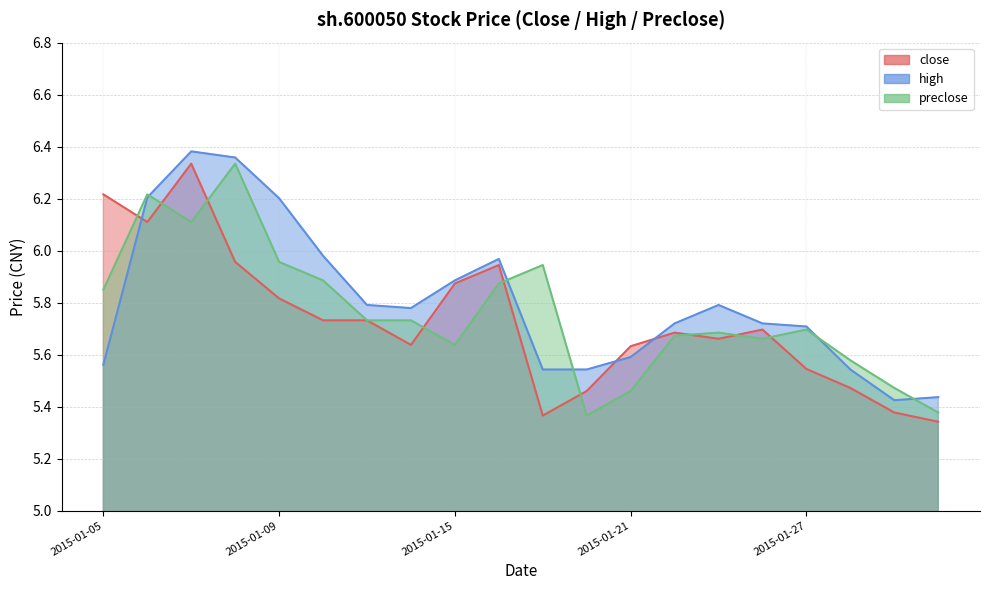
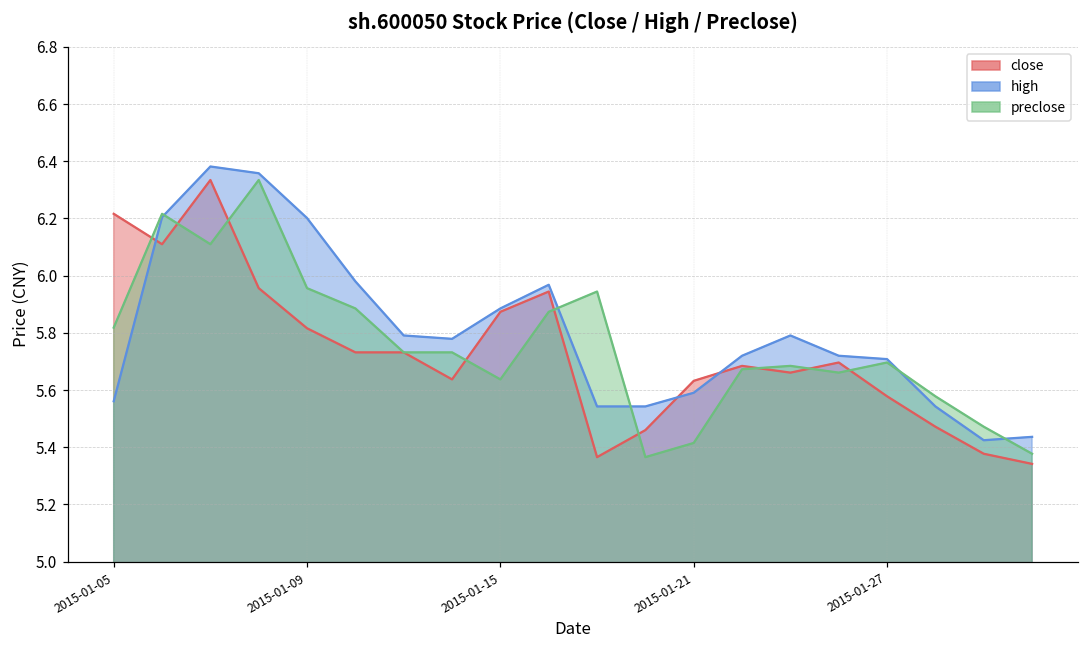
  {
    "close": {
      "2015-01-05": 6.22,
      "2015-01-09": 5.82,
      "2015-01-15": 5.87,
      "2015-01-21": 5.63,
-     "2015-01-27": 5.54
+     "2015-01-27": 5.58
    },
    "high": {
      "2015-01-05": 5.56,
      "2015-01-09": 6.20,
      "2015-01-15": 5.89,
      "2015-01-21": 5.59,
      "2015-01-27": 5.71
    },
    "preclose": {
-     "2015-01-05": 5.85,
+     "2015-01-05": 5.82,
      "2015-01-09": 5.96,
      "2015-01-15": 5.64,
-     "2015-01-21": 5.46,
+     "2015-01-21": 5.41,
      "2015-01-27": 5.70
    }
  }
